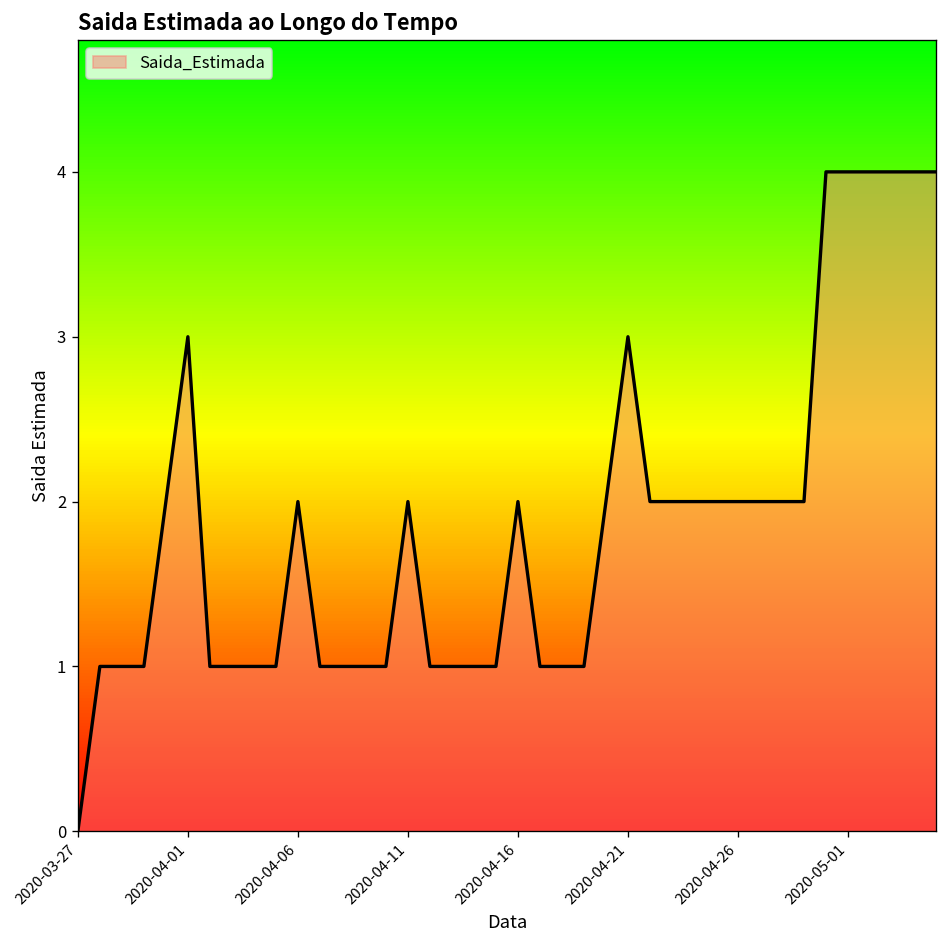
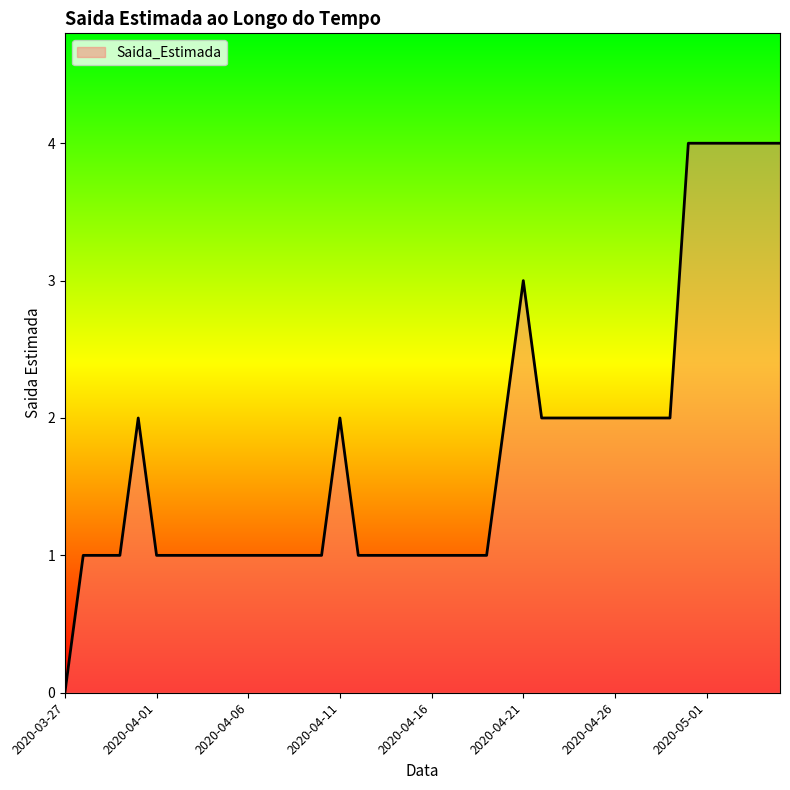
  {
    "2020-03-27": 0,
-   "2020-04-01": 3,
-   "2020-04-06": 2,
+   "2020-04-01": 1,
+   "2020-04-06": 1,
    "2020-04-11": 2,
-   "2020-04-16": 2,
+   "2020-04-16": 1,
    "2020-04-21": 3,
    "2020-04-26": 2,
    "2020-05-01": 4
  }
